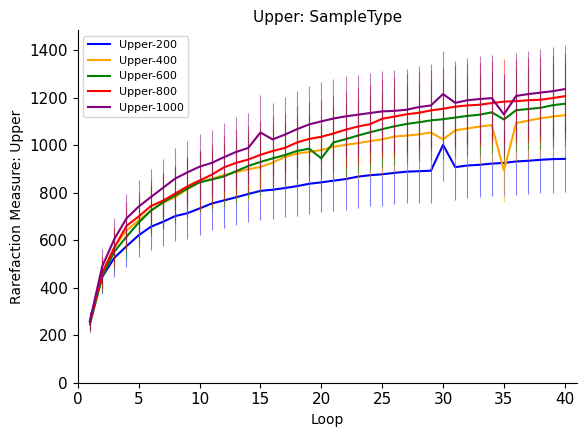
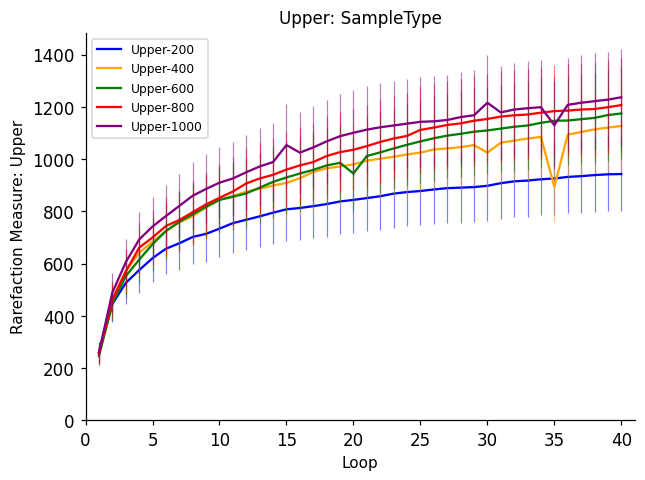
  {
    "Upper-200": {
      "5": 620,
      "10": 730,
      "15": 810,
      "20": 840,
      "25": 880,
-     "30": 1000,
+     "30": 900,
      "35": 930,
      "40": 940
    },
    "Upper-400": {
      "15": 910,
      "20": 980,
      "25": 1030,
      "30": 1030,
      "35": 890,
      "40": 1130
    },
    "Upper-600": {
      "15": 930,
      "20": 950,
      "25": 1070,
      "30": 1110,
-     "35": 1110,
+     "35": 1150,
      "40": 1180
    },
    "Upper-800": {
      "5": 700,
      "15": 960,
      "20": 1040,
      "25": 1110,
      "30": 1150,
      "35": 1180,
      "40": 1210
    },
    "Upper-1000": {
      "5": 740,
      "10": 910,
      "15": 1050,
      "20": 1100,
      "25": 1140,
      "30": 1220,
      "35": 1130,
      "40": 1240
    }
  }
